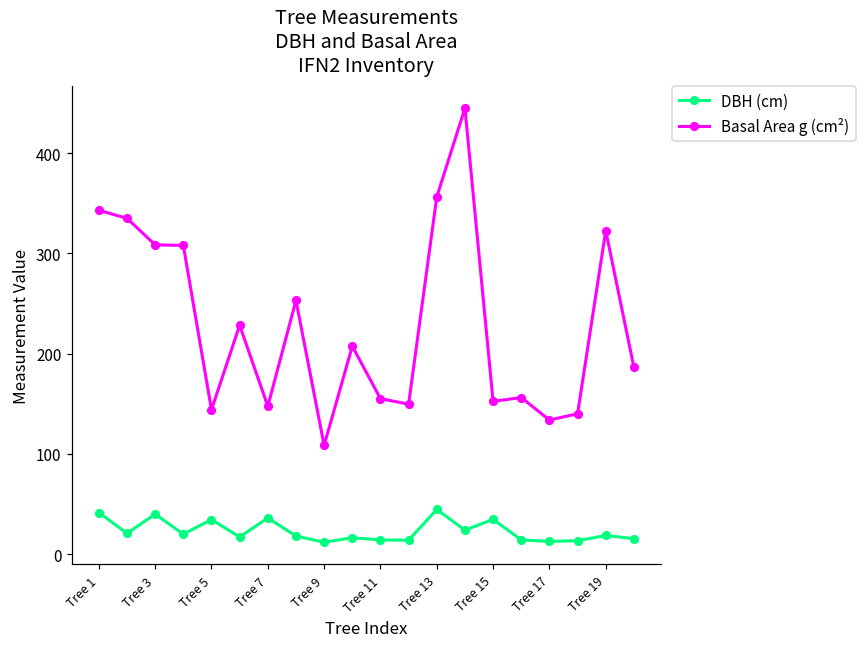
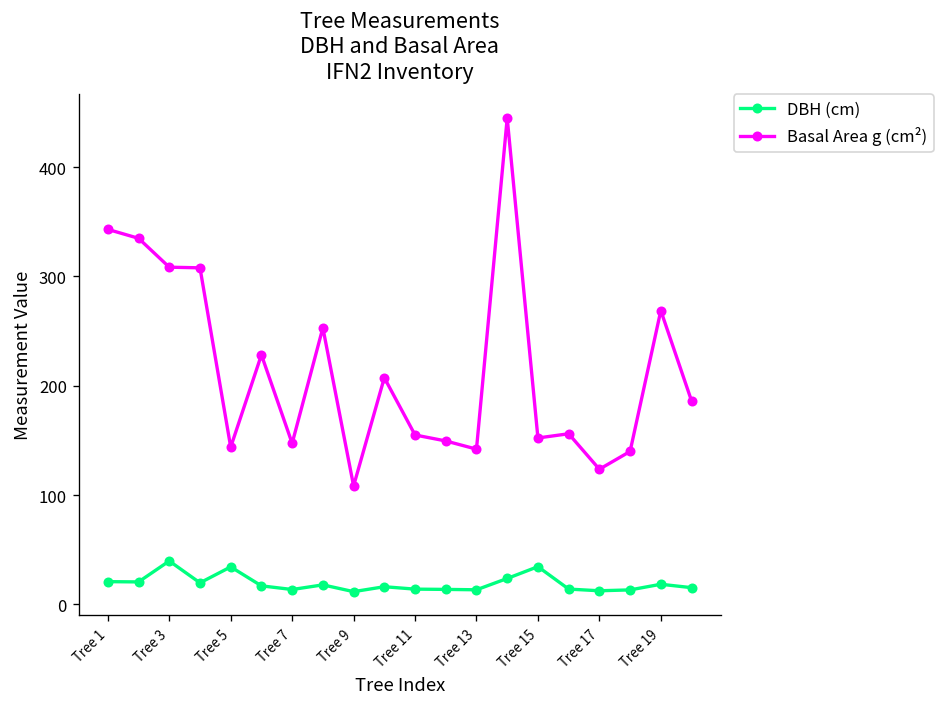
  {
    "DBH (cm)": {
-     "Tree 1": 40,
+     "Tree 1": 20,
      "Tree 3": 40,
      "Tree 5": 30,
-     "Tree 7": 40,
+     "Tree 7": 10,
      "Tree 9": 10,
      "Tree 11": 10,
-     "Tree 13": 40,
+     "Tree 13": 10,
      "Tree 15": 30,
      "Tree 17": 10,
      "Tree 19": 20
    },
    "Basal Area g (cm²)": {
      "Tree 1": 340,
      "Tree 3": 310,
      "Tree 5": 140,
      "Tree 7": 150,
      "Tree 9": 110,
      "Tree 11": 160,
-     "Tree 13": 360,
+     "Tree 13": 140,
      "Tree 15": 150,
-     "Tree 17": 130,
-     "Tree 19": 320
+     "Tree 17": 120,
+     "Tree 19": 270
    }
  }
